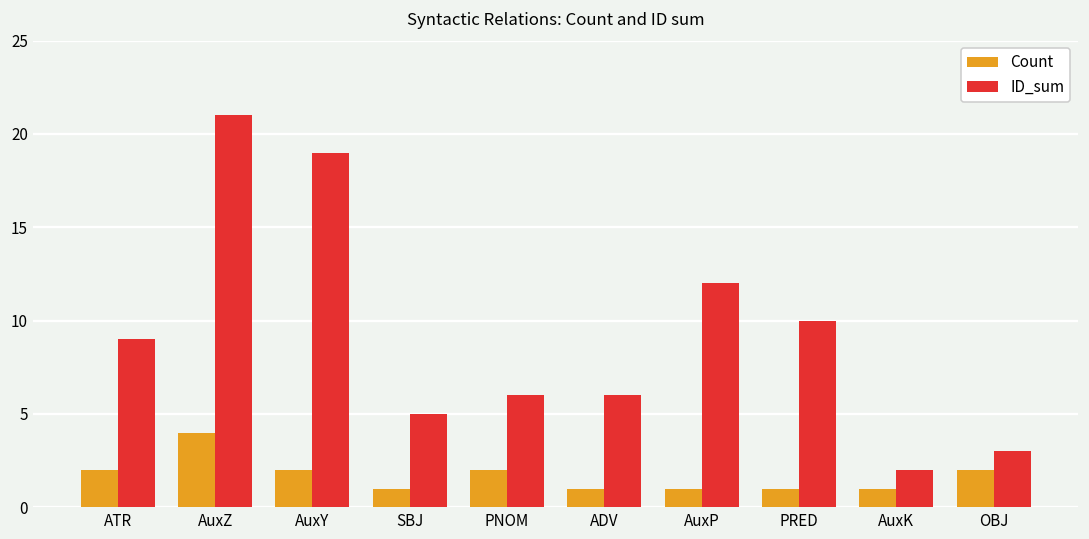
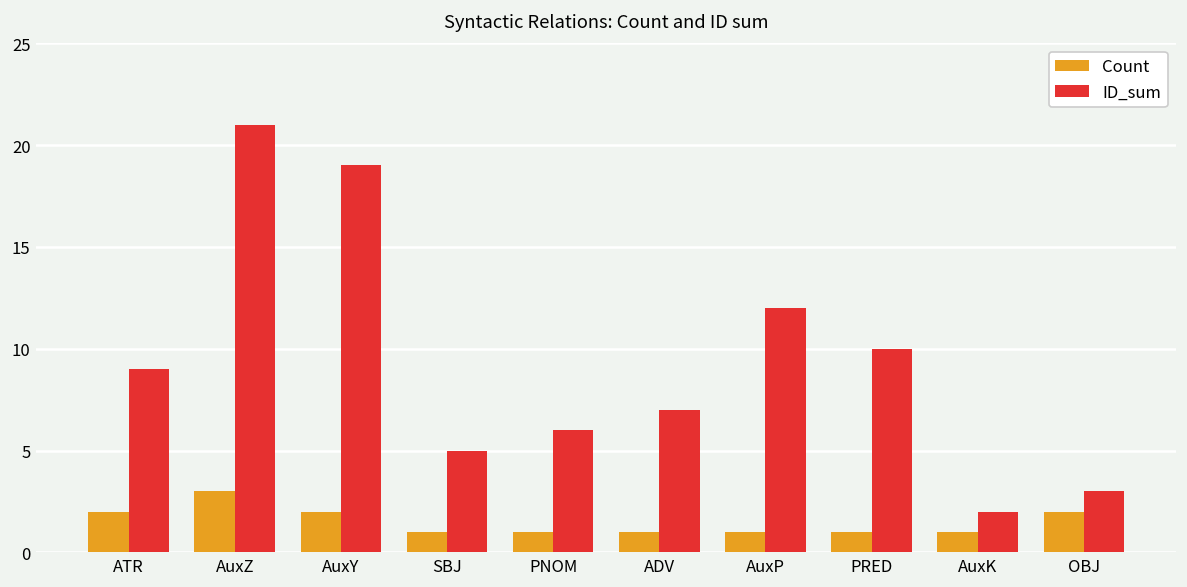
  {
    "Count": {
      "ATR": 2,
-     "AuxZ": 4,
+     "AuxZ": 3,
      "AuxY": 2,
      "SBJ": 1,
-     "PNOM": 2,
+     "PNOM": 1,
      "ADV": 1,
      "AuxP": 1,
      "PRED": 1,
      "AuxK": 1,
      "OBJ": 2
    },
    "ID_sum": {
      "ATR": 9,
      "AuxZ": 21,
      "AuxY": 19,
      "SBJ": 5,
      "PNOM": 6,
-     "ADV": 6,
+     "ADV": 7,
      "AuxP": 12,
      "PRED": 10,
      "AuxK": 2,
      "OBJ": 3
    }
  }
